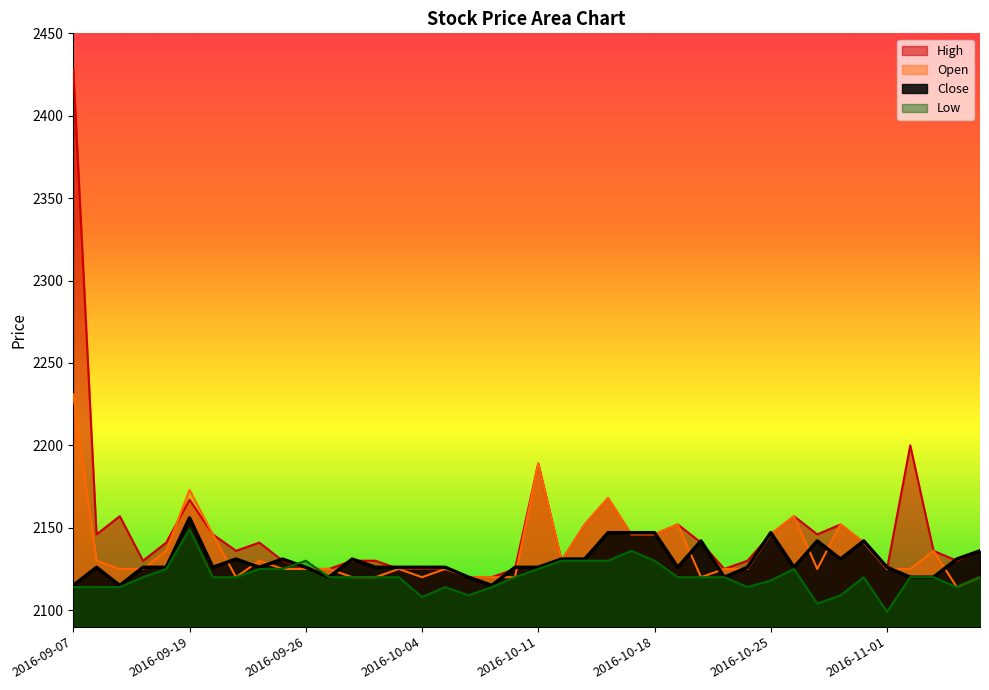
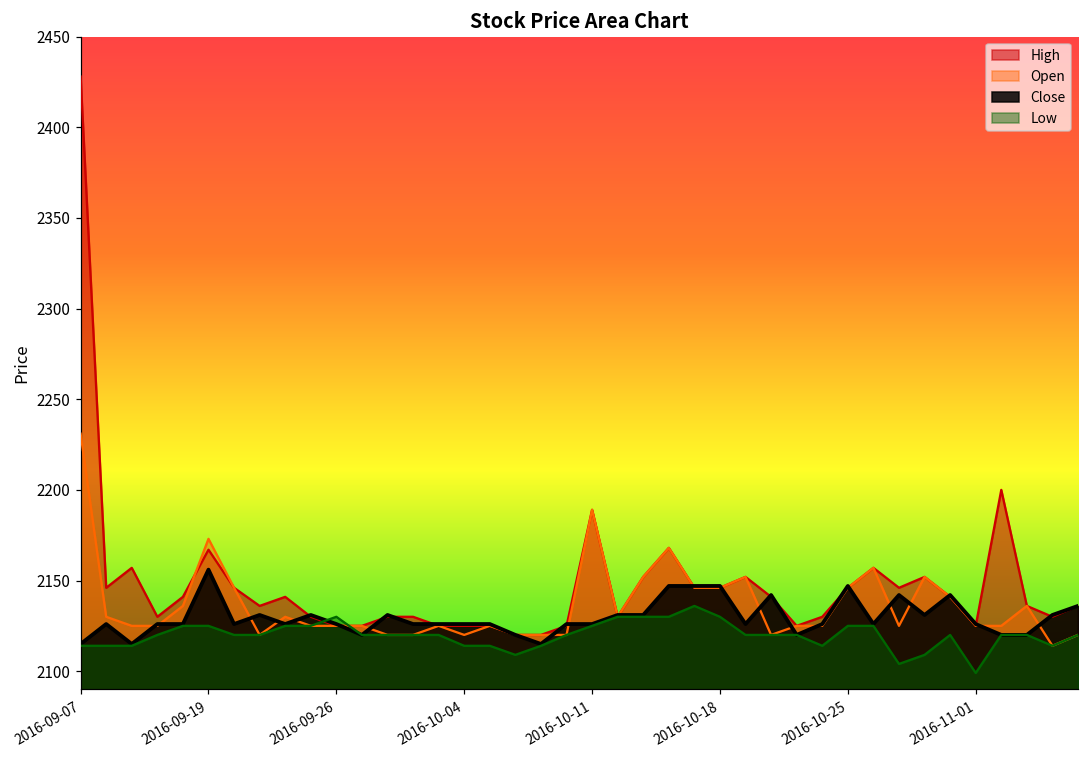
  {
    "High": {
      "2016-09-07": 2428,
      "2016-09-19": 2167
    },
    "Open": {
      "2016-09-07": 2231,
      "2016-09-19": 2173,
      "2016-10-04": 2120
    },
    "Close": {
      "2016-09-19": 2156
    },
    "Low": {
-     "2016-09-19": 2149,
+     "2016-09-19": 2125,
      "2016-09-26": 2130,
-     "2016-10-04": 2108,
+     "2016-10-04": 2114,
      "2016-10-18": 2130,
-     "2016-10-25": 2118,
+     "2016-10-25": 2125,
      "2016-11-01": 2099
    }
  }
